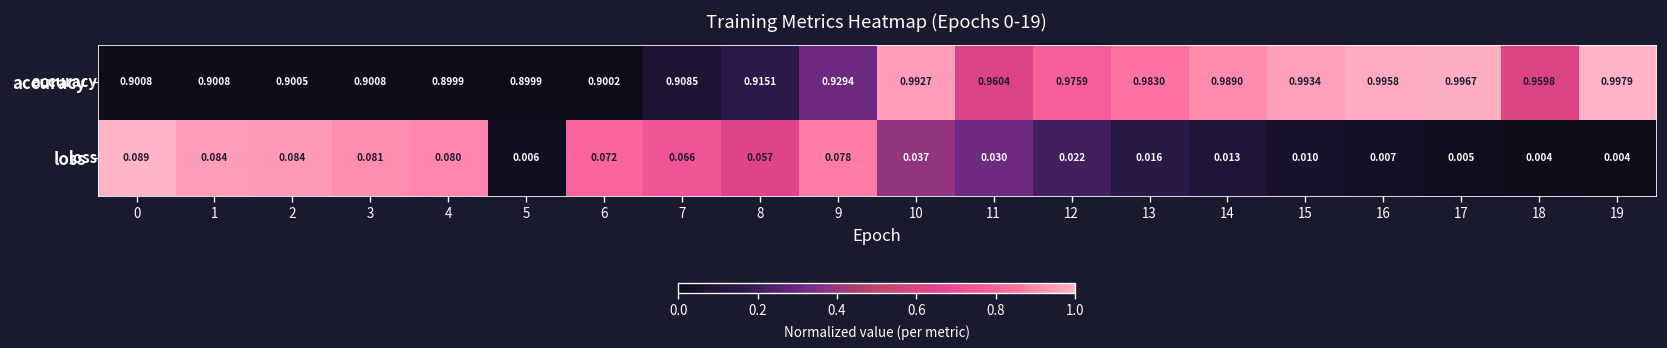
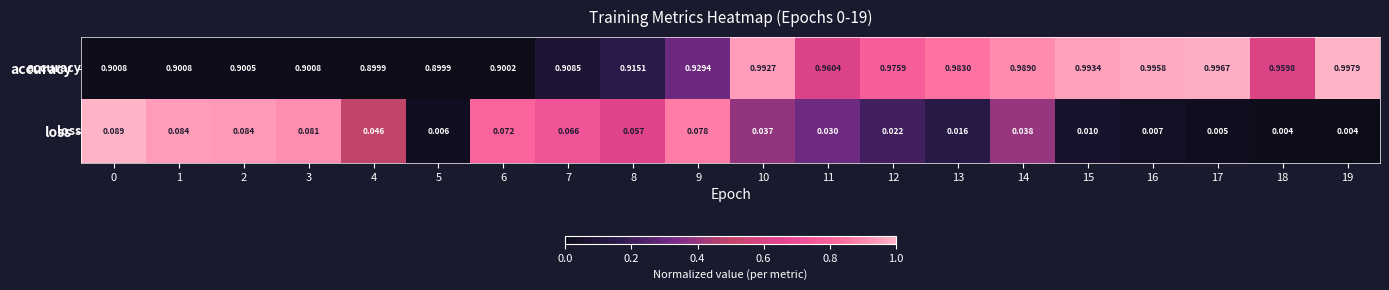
  {
    "accuracy": {
      "0": 0.9008,
      "1": 0.9008,
      "2": 0.9005,
      "3": 0.9008,
      "4": 0.8999,
      "5": 0.8999,
      "6": 0.9002,
      "7": 0.9085,
      "8": 0.9151,
      "9": 0.9294,
      "10": 0.9927,
      "11": 0.9604,
      "12": 0.9759,
      "13": 0.9830,
      "14": 0.9890,
      "15": 0.9934,
      "16": 0.9958,
      "17": 0.9967,
      "18": 0.9598,
      "19": 0.9979
    },
    "loss": {
      "0": 0.089,
      "1": 0.084,
      "2": 0.084,
      "3": 0.081,
-     "4": 0.080,
+     "4": 0.046,
      "5": 0.006,
      "6": 0.072,
      "7": 0.066,
      "8": 0.057,
      "9": 0.078,
      "10": 0.037,
      "11": 0.030,
      "12": 0.022,
      "13": 0.016,
-     "14": 0.013,
+     "14": 0.038,
      "15": 0.010,
      "16": 0.007,
      "17": 0.005,
      "18": 0.004,
      "19": 0.004
    }
  }
